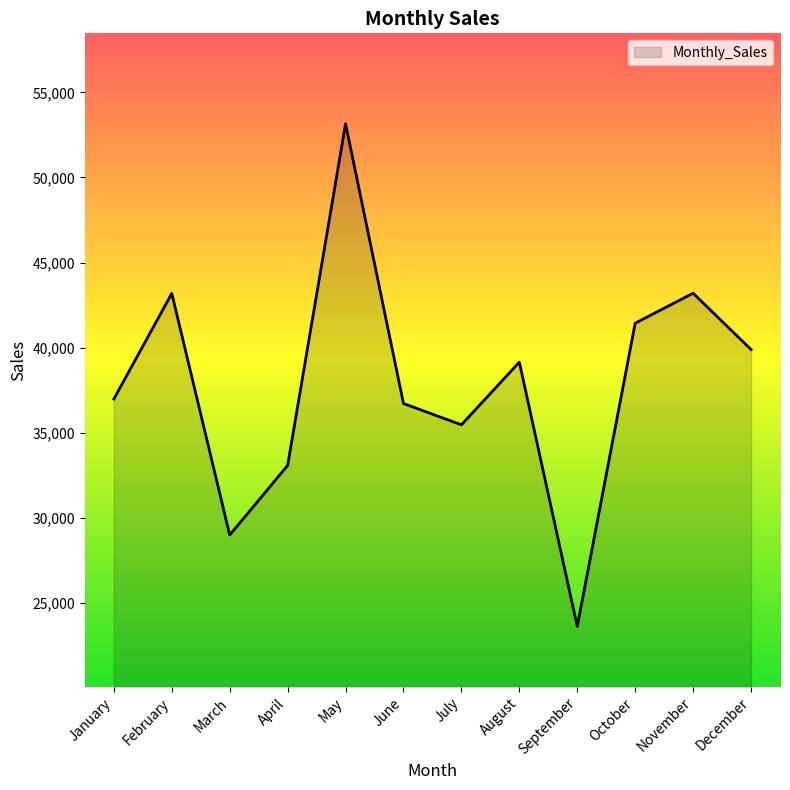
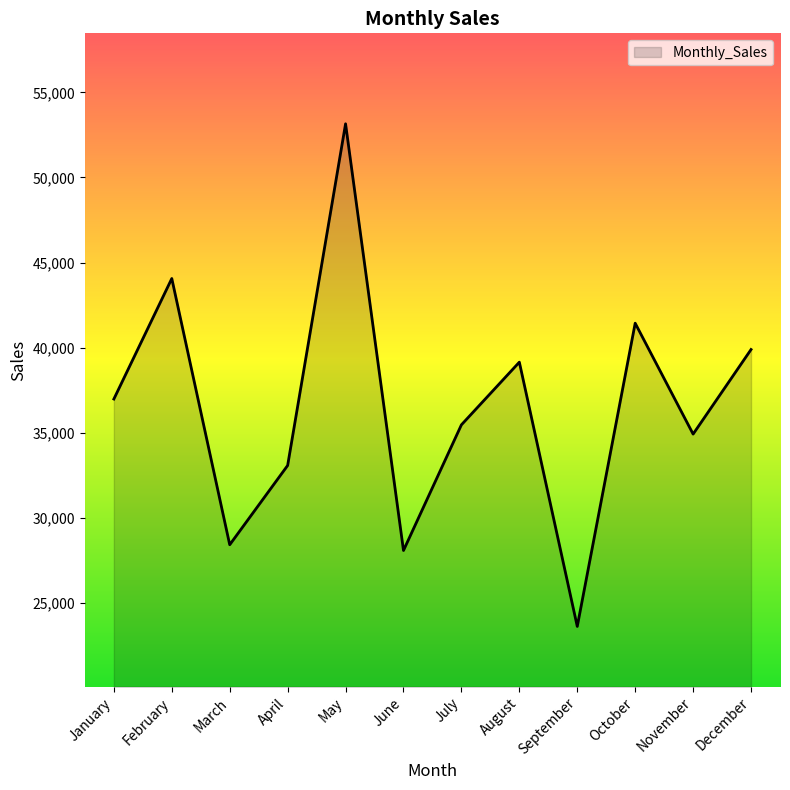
  {
    "January": "37,000",
-   "February": "43,200",
-   "March": "29,000",
+   "February": "44,100",
+   "March": "28,400",
    "April": "33,100",
    "May": "53,200",
-   "June": "36,700",
+   "June": "28,100",
    "July": "35,500",
    "August": "39,100",
    "September": "23,600",
    "October": "41,400",
-   "November": "43,200",
+   "November": "34,900",
    "December": "39,900"
  }
